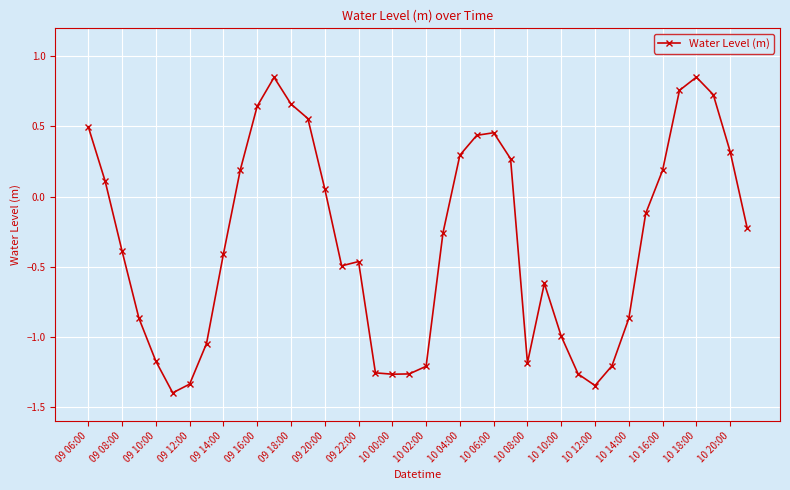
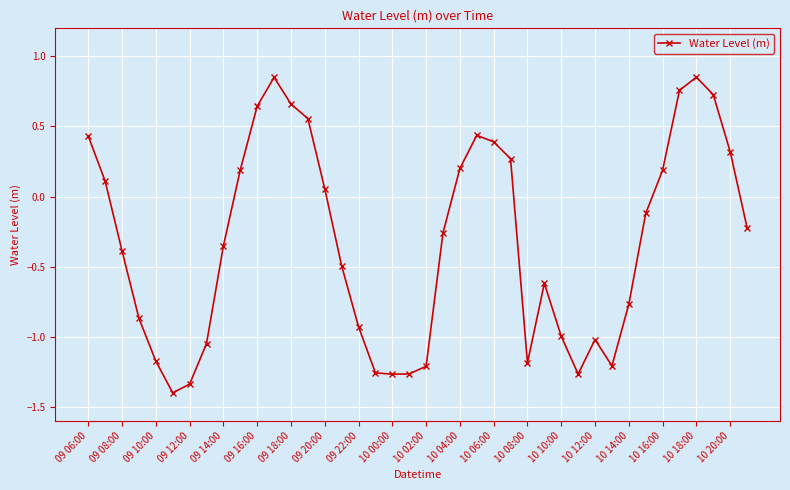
  {
-   "09 06:00": 0.50,
+   "09 06:00": 0.43,
    "09 08:00": -0.39,
    "09 10:00": -1.17,
    "09 12:00": -1.34,
-   "09 14:00": -0.41,
+   "09 14:00": -0.35,
    "09 16:00": 0.64,
    "09 18:00": 0.66,
    "09 20:00": 0.06,
-   "09 22:00": -0.46,
+   "09 22:00": -0.93,
    "10 00:00": -1.27,
    "10 02:00": -1.21,
-   "10 04:00": 0.30,
-   "10 06:00": 0.46,
+   "10 04:00": 0.20,
+   "10 06:00": 0.39,
    "10 08:00": -1.19,
    "10 10:00": -1.00,
-   "10 12:00": -1.35,
-   "10 14:00": -0.87,
+   "10 12:00": -1.02,
+   "10 14:00": -0.77,
    "10 16:00": 0.19,
    "10 18:00": 0.85,
    "10 20:00": 0.32
  }
